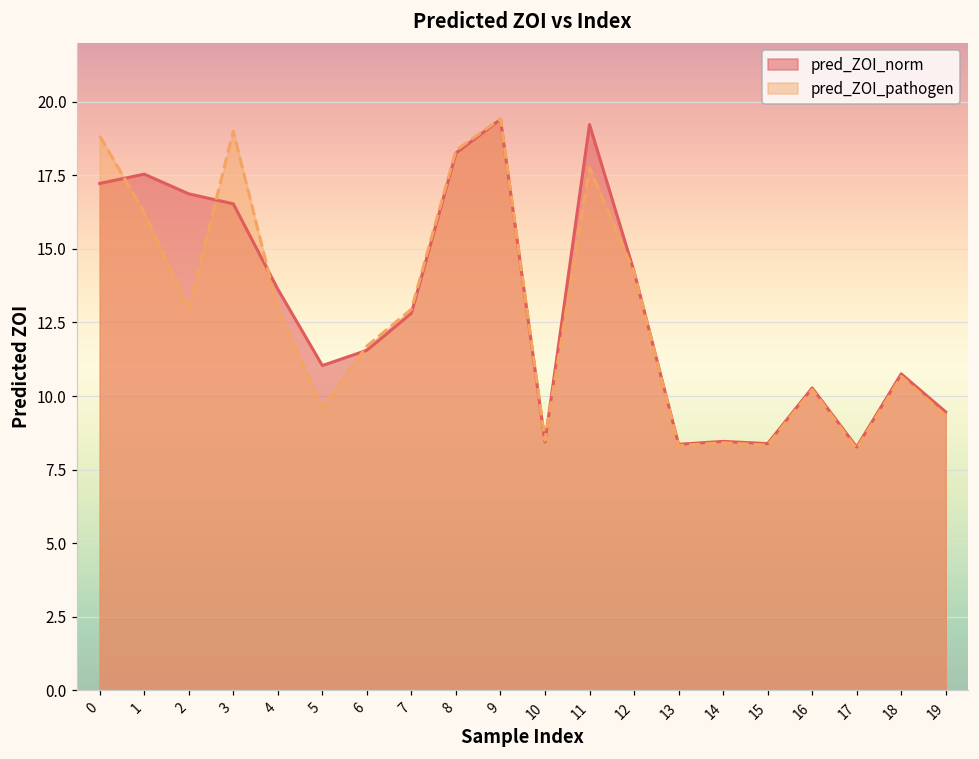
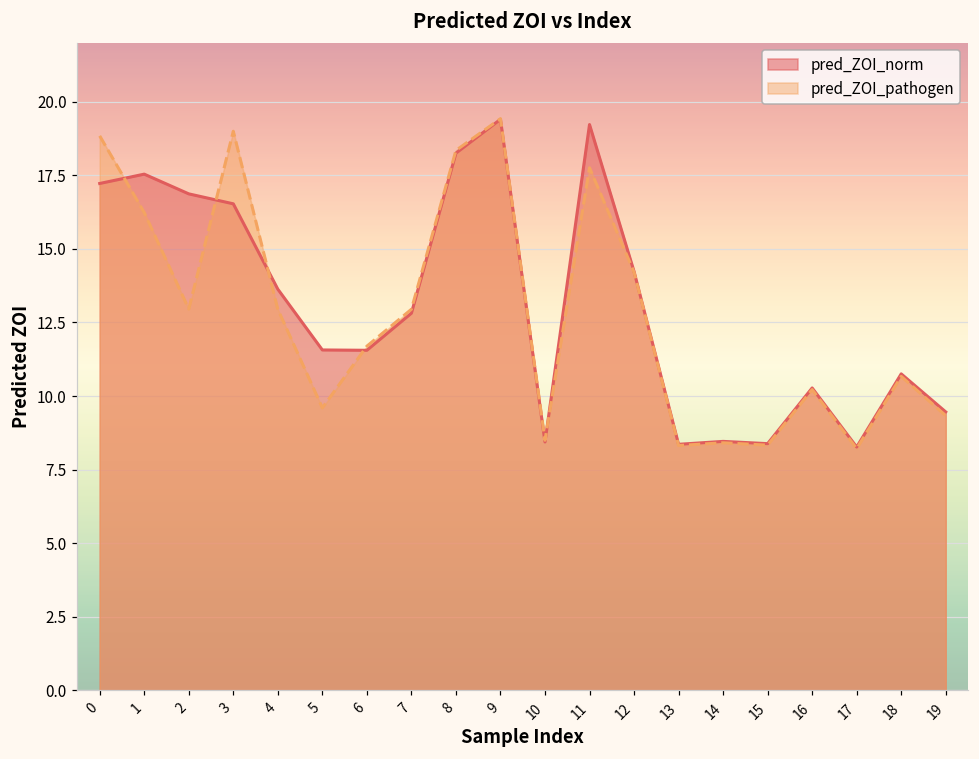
  {
    "pred_ZOI_norm": {
      "0": 17.2,
      "1": 17.5,
      "2": 16.9,
      "3": 16.5,
      "4": 13.6,
-     "5": 11.0,
+     "5": 11.6,
      "6": 11.6,
      "7": 12.8,
      "11": 19.2,
      "19": 9.5
    },
    "pred_ZOI_pathogen": {
      "0": 18.8,
      "1": 16.2,
      "2": 13.0,
      "3": 19.0,
      "4": 12.9,
      "5": 9.6,
      "6": 11.7,
      "7": 12.9,
      "11": 17.8,
      "19": 9.3
    }
  }
